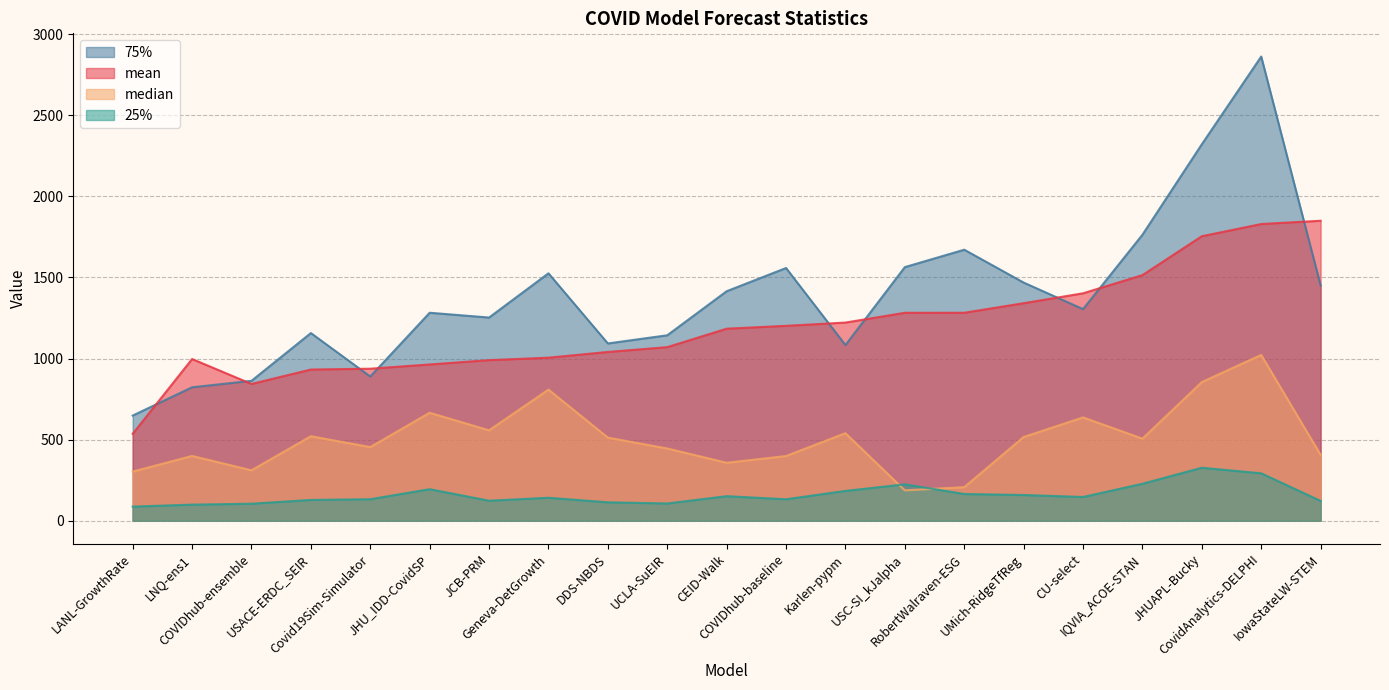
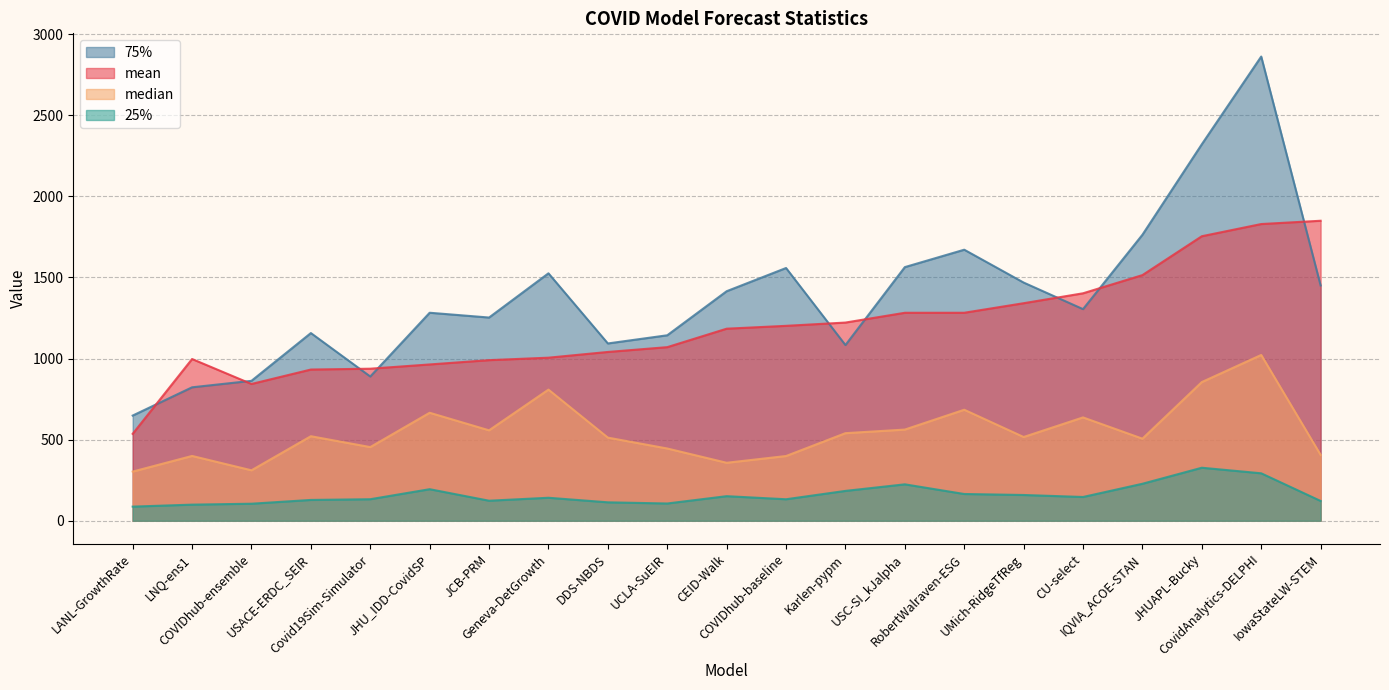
  {
    "mean": {
      "LANL-GrowthRate": 540,
      "LNQ-ens1": 1000,
      "COVIDhub-ensemble": 840,
      "USACE-ERDC_SEIR": 930,
      "Covid19Sim-Simulator": 940,
      "JHU_IDD-CovidSP": 960,
      "JCB-PRM": 990,
      "Geneva-DetGrowth": 1010,
      "DDS-NBDS": 1040,
      "UCLA-SuEIR": 1070,
      "CEID-Walk": 1180,
      "COVIDhub-baseline": 1200,
      "Karlen-pypm": 1220,
      "USC-SI_kJalpha": 1280,
      "RobertWalraven-ESG": 1280,
      "UMich-RidgeTfReg": 1340,
      "CU-select": 1400,
      "IQVIA_ACOE-STAN": 1510,
      "JHUAPL-Bucky": 1750,
      "CovidAnalytics-DELPHI": 1830,
      "IowaStateLW-STEM": 1850
    },
    "median": {
      "LANL-GrowthRate": 300,
      "LNQ-ens1": 400,
      "COVIDhub-ensemble": 310,
      "USACE-ERDC_SEIR": 520,
      "Covid19Sim-Simulator": 450,
      "JHU_IDD-CovidSP": 670,
      "JCB-PRM": 560,
      "Geneva-DetGrowth": 810,
      "DDS-NBDS": 510,
      "UCLA-SuEIR": 450,
      "CEID-Walk": 360,
      "COVIDhub-baseline": 400,
      "Karlen-pypm": 540,
-     "USC-SI_kJalpha": 190,
-     "RobertWalraven-ESG": 210,
+     "USC-SI_kJalpha": 560,
+     "RobertWalraven-ESG": 680,
      "UMich-RidgeTfReg": 520,
      "CU-select": 640,
      "IQVIA_ACOE-STAN": 510,
      "JHUAPL-Bucky": 850,
      "CovidAnalytics-DELPHI": 1020,
      "IowaStateLW-STEM": 410
    }
  }
